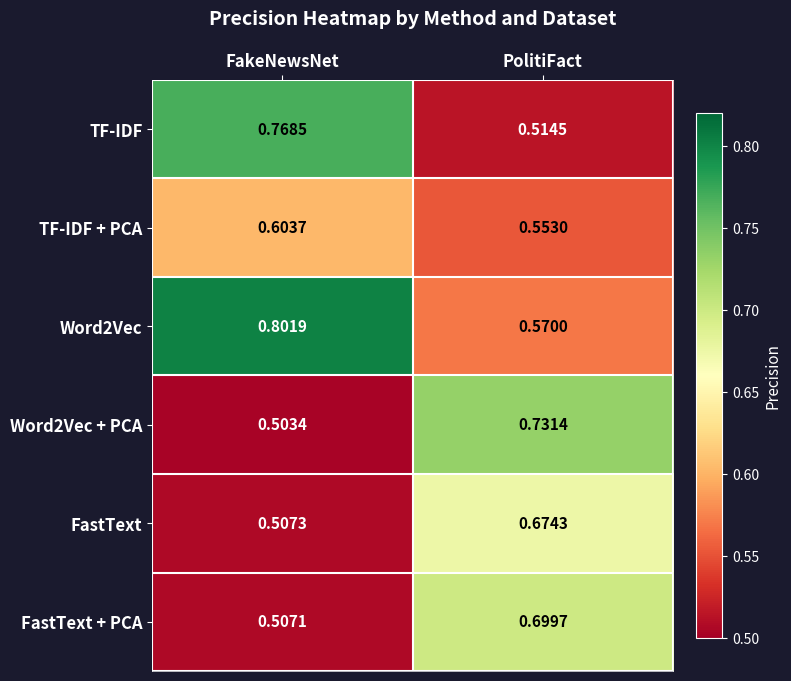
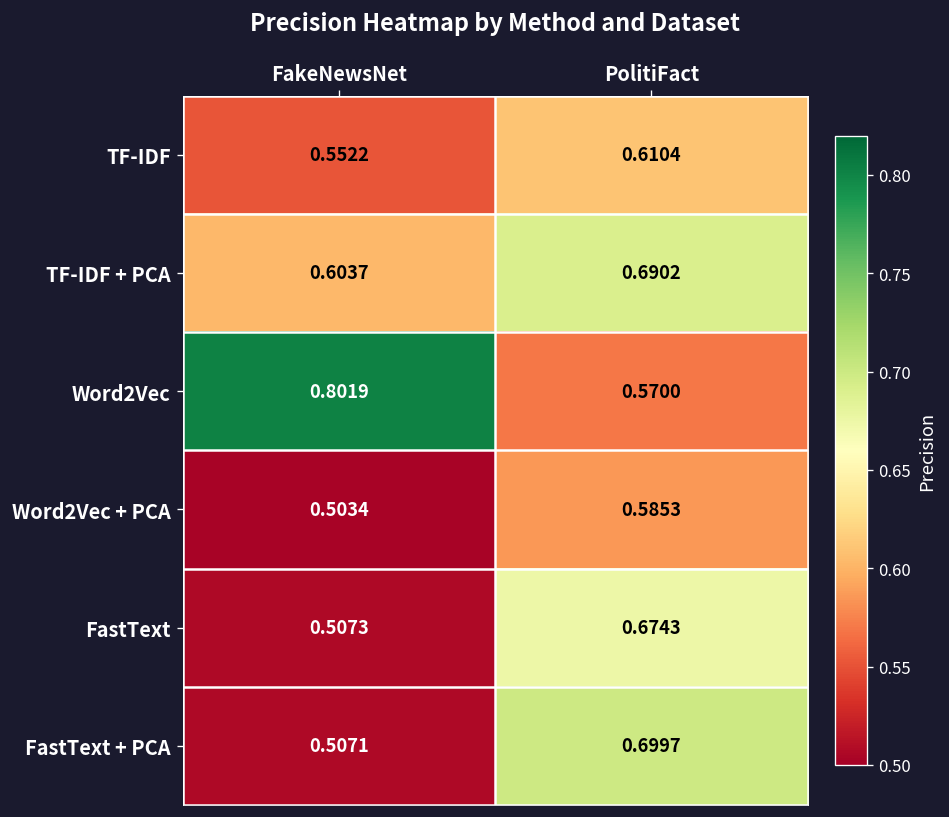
  {
    "TF-IDF": {
-     "FakeNewsNet": 0.7685,
-     "PolitiFact": 0.5145
+     "FakeNewsNet": 0.5522,
+     "PolitiFact": 0.6104
    },
    "TF-IDF + PCA": {
      "FakeNewsNet": 0.6037,
-     "PolitiFact": 0.5530
+     "PolitiFact": 0.6902
    },
    "Word2Vec": {
      "FakeNewsNet": 0.8019,
      "PolitiFact": 0.5700
    },
    "Word2Vec + PCA": {
      "FakeNewsNet": 0.5034,
-     "PolitiFact": 0.7314
+     "PolitiFact": 0.5853
    },
    "FastText": {
      "FakeNewsNet": 0.5073,
      "PolitiFact": 0.6743
    },
    "FastText + PCA": {
      "FakeNewsNet": 0.5071,
      "PolitiFact": 0.6997
    }
  }
